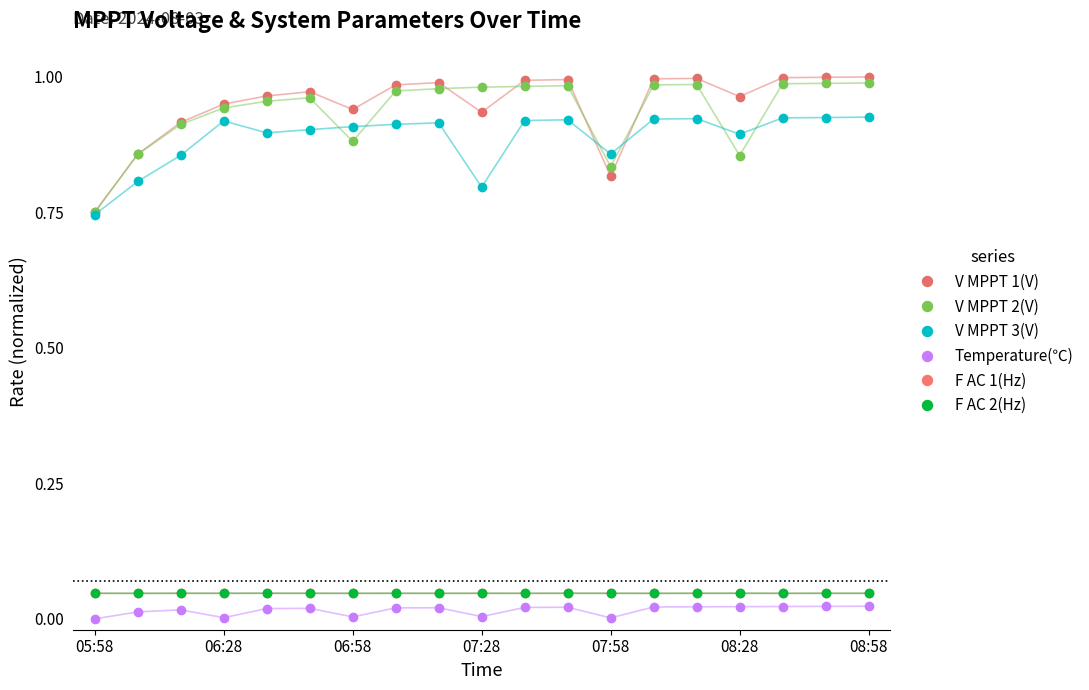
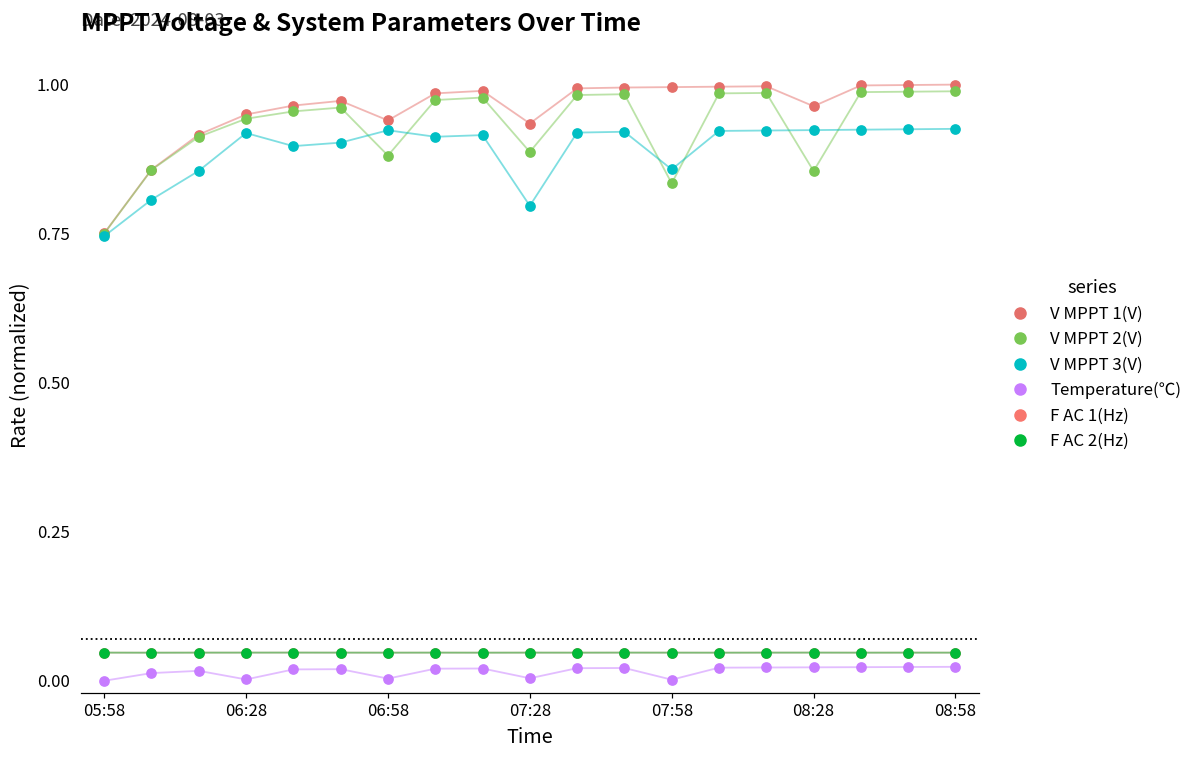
  {
    "V MPPT 1(V)": {
      "06:28": 0.95,
      "06:58": 0.94,
      "07:28": 0.93,
-     "07:58": 0.82,
+     "07:58": 1.00,
      "08:28": 0.96,
      "08:58": 1.00
    },
    "V MPPT 2(V)": {
      "06:28": 0.94,
      "06:58": 0.88,
-     "07:28": 0.98,
+     "07:28": 0.89,
      "07:58": 0.83,
      "08:28": 0.85,
      "08:58": 0.99
    },
    "V MPPT 3(V)": {
      "06:28": 0.92,
-     "06:58": 0.91,
+     "06:58": 0.92,
      "07:28": 0.80,
      "07:58": 0.86,
-     "08:28": 0.89,
+     "08:28": 0.92,
      "08:58": 0.93
    },
    "Temperature(℃)": {
      "05:58": 0.00,
      "06:28": 0.00,
      "06:58": 0.00,
      "07:28": 0.00,
      "07:58": 0.00,
      "08:28": 0.02,
      "08:58": 0.02
    },
    "F AC 2(Hz)": {
      "05:58": 0.05,
      "06:28": 0.05,
      "06:58": 0.05,
      "07:28": 0.05,
      "07:58": 0.05,
      "08:28": 0.05,
      "08:58": 0.05
    }
  }
